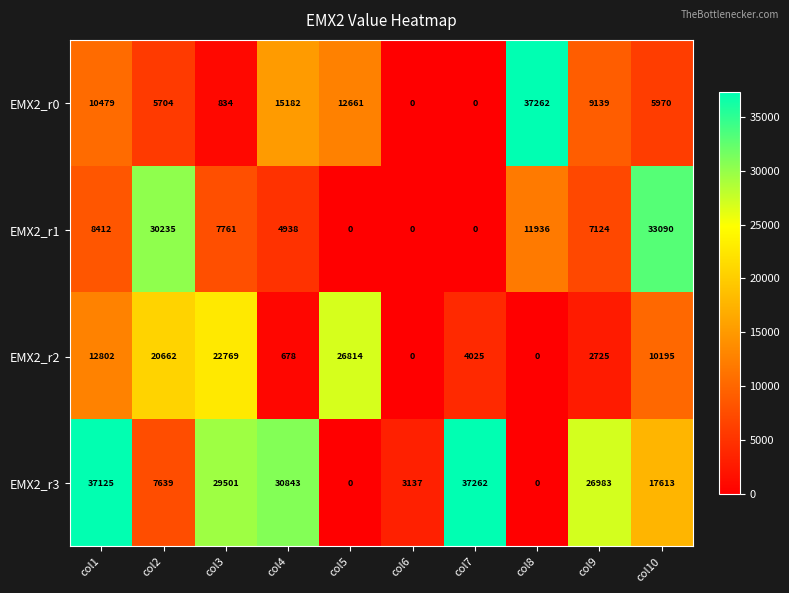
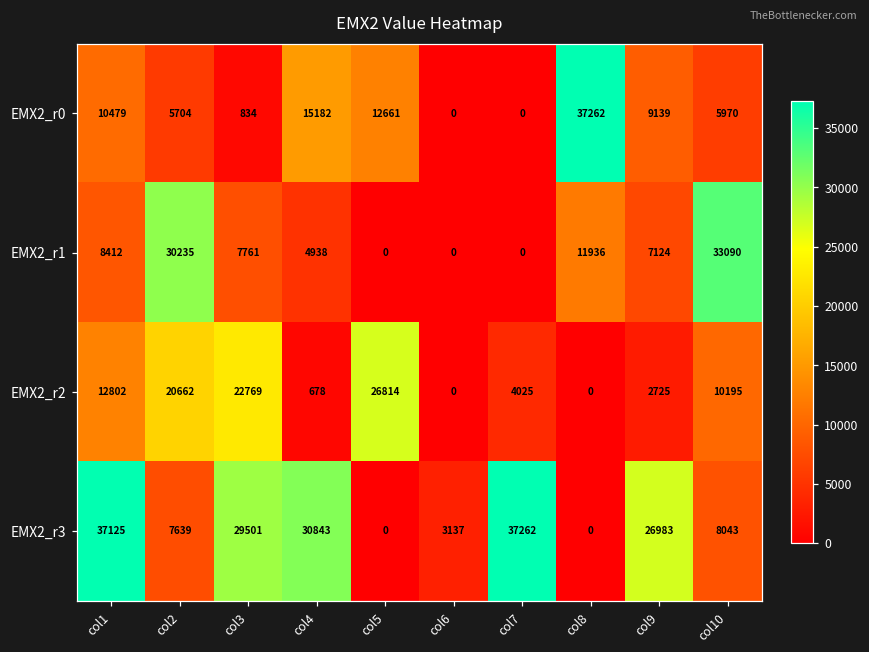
  {
    "EMX2_r0": {
      "col1": 10479,
      "col2": 5704,
      "col3": 834,
      "col4": 15182,
      "col5": 12661,
      "col6": 0,
      "col7": 0,
      "col8": 37262,
      "col9": 9139,
      "col10": 5970
    },
    "EMX2_r1": {
      "col1": 8412,
      "col2": 30235,
      "col3": 7761,
      "col4": 4938,
      "col5": 0,
      "col6": 0,
      "col7": 0,
      "col8": 11936,
      "col9": 7124,
      "col10": 33090
    },
    "EMX2_r2": {
      "col1": 12802,
      "col2": 20662,
      "col3": 22769,
      "col4": 678,
      "col5": 26814,
      "col6": 0,
      "col7": 4025,
      "col8": 0,
      "col9": 2725,
      "col10": 10195
    },
    "EMX2_r3": {
      "col1": 37125,
      "col2": 7639,
      "col3": 29501,
      "col4": 30843,
      "col5": 0,
      "col6": 3137,
      "col7": 37262,
      "col8": 0,
      "col9": 26983,
-     "col10": 17613
+     "col10": 8043
    }
  }
